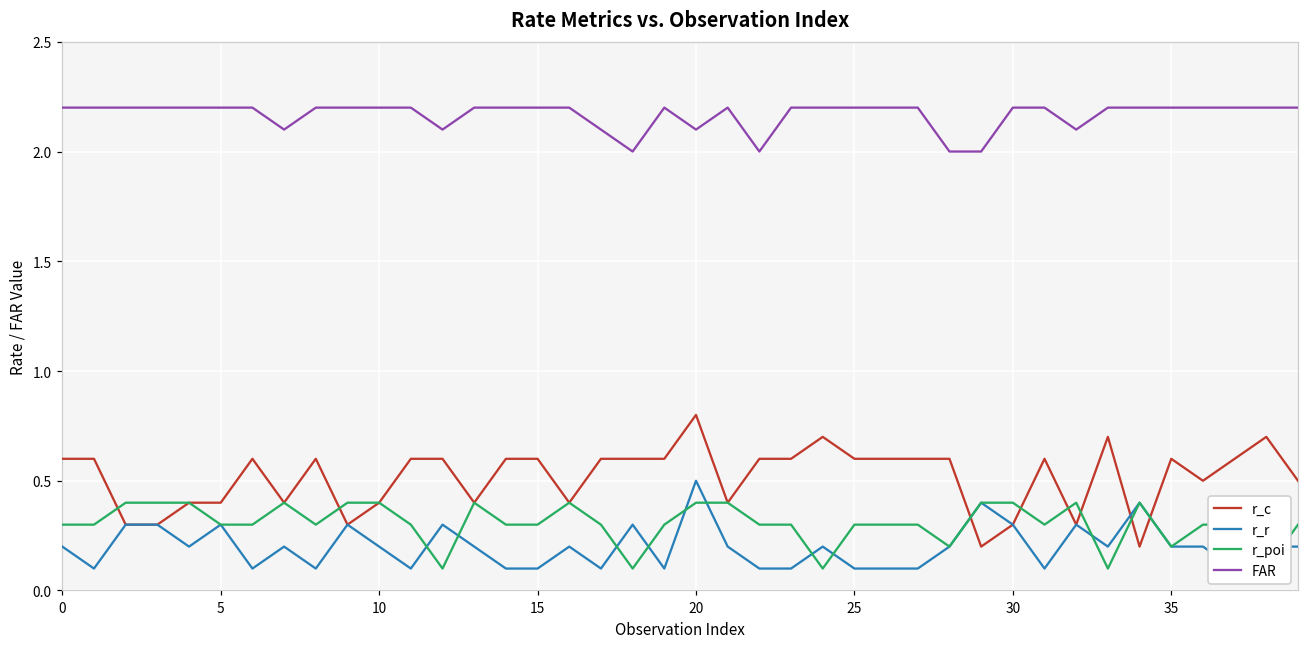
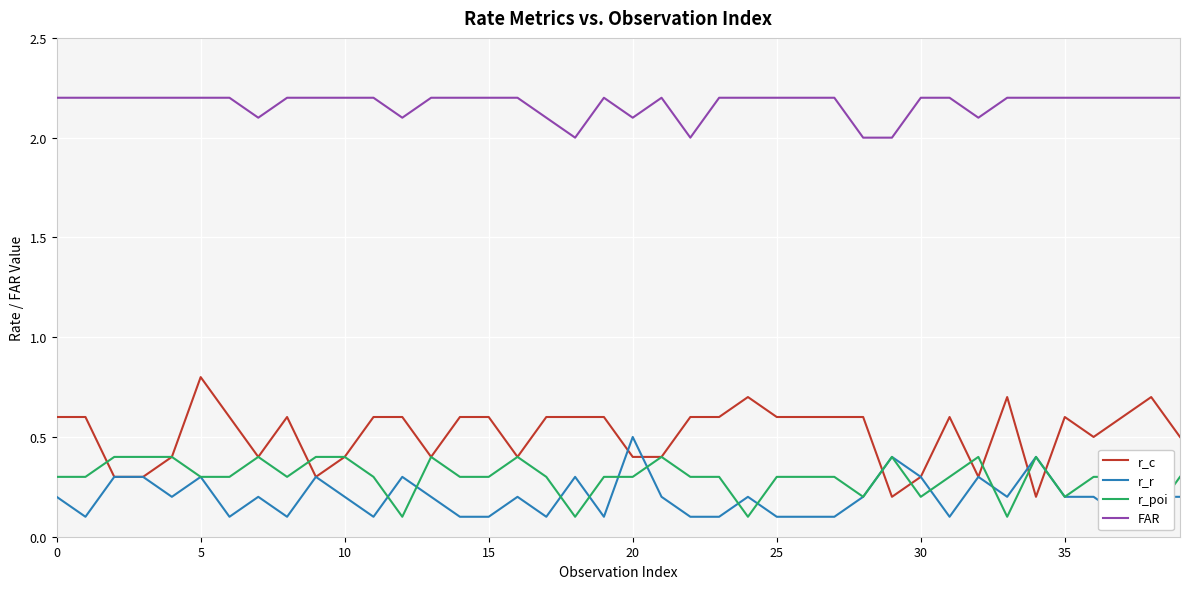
  {
    "r_c": {
      "0": 0.6,
-     "5": 0.4,
+     "5": 0.8,
      "15": 0.6,
-     "20": 0.8,
+     "20": 0.4,
      "25": 0.6,
      "35": 0.6
    },
    "r_r": {
      "0": 0.2,
      "10": 0.2,
      "15": 0.1,
      "20": 0.5,
      "25": 0.1
    },
    "r_poi": {
      "0": 0.3,
      "15": 0.3,
-     "20": 0.4,
+     "20": 0.3,
      "25": 0.3,
-     "30": 0.4
+     "30": 0.2
    },
    "FAR": {
      "0": 2.2,
      "5": 2.2,
      "10": 2.2,
      "15": 2.2,
      "20": 2.1,
      "25": 2.2,
      "30": 2.2,
      "35": 2.2
    }
  }
